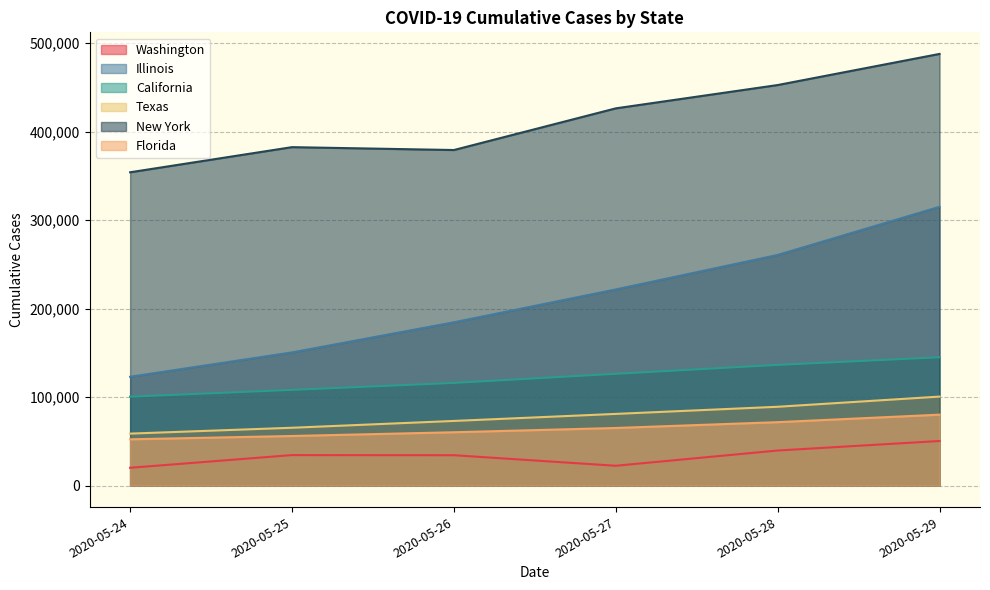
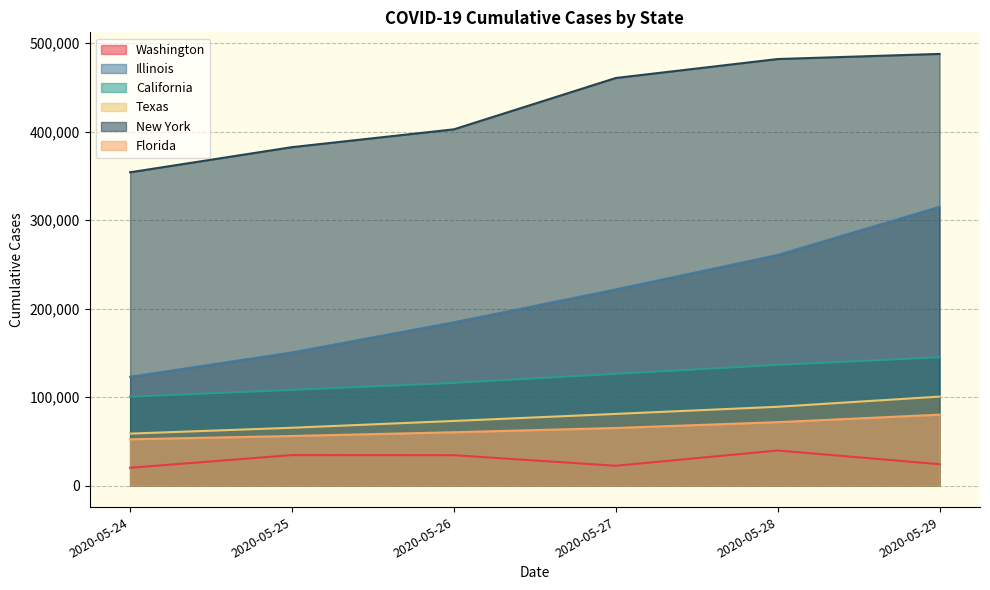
  {
    "Washington": {
      "2020-05-24": "20,000",
      "2020-05-25": "30,000",
      "2020-05-26": "30,000",
      "2020-05-27": "20,000",
      "2020-05-28": "40,000",
-     "2020-05-29": "50,000"
+     "2020-05-29": "20,000"
    },
    "New York": {
      "2020-05-24": "350,000",
      "2020-05-25": "380,000",
-     "2020-05-26": "380,000",
-     "2020-05-27": "430,000",
-     "2020-05-28": "450,000",
+     "2020-05-26": "400,000",
+     "2020-05-27": "460,000",
+     "2020-05-28": "480,000",
      "2020-05-29": "490,000"
    }
  }
